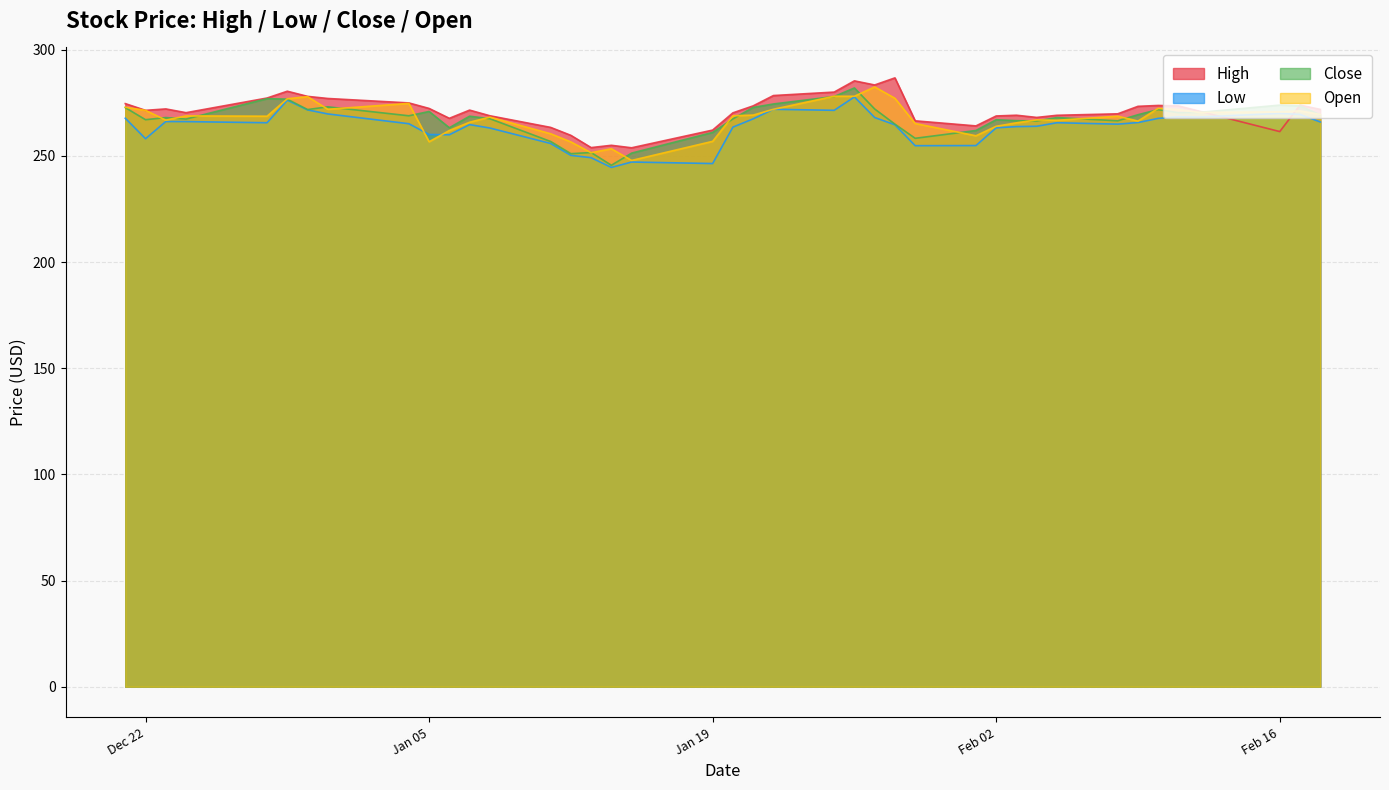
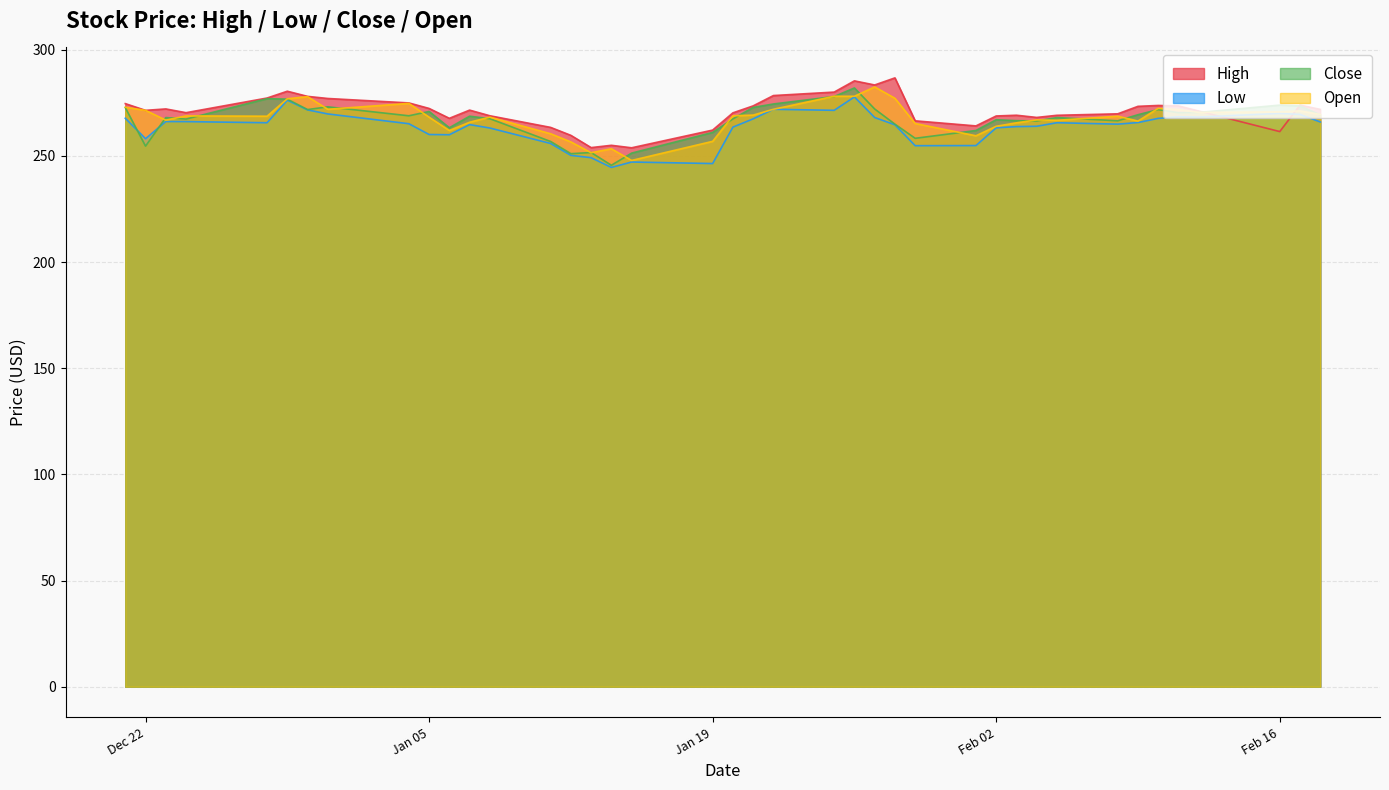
  {
    "High": {
      "Jan 05": 272,
      "Feb 02": 269,
      "Feb 16": 262
    },
    "Low": {
      "Dec 22": 258,
      "Jan 05": 260,
      "Jan 19": 246
    },
    "Close": {
-     "Dec 22": 267,
+     "Dec 22": 255,
      "Jan 05": 271,
      "Feb 02": 267
    },
    "Open": {
-     "Jan 05": 257,
+     "Jan 05": 268,
      "Jan 19": 257
    }
  }
